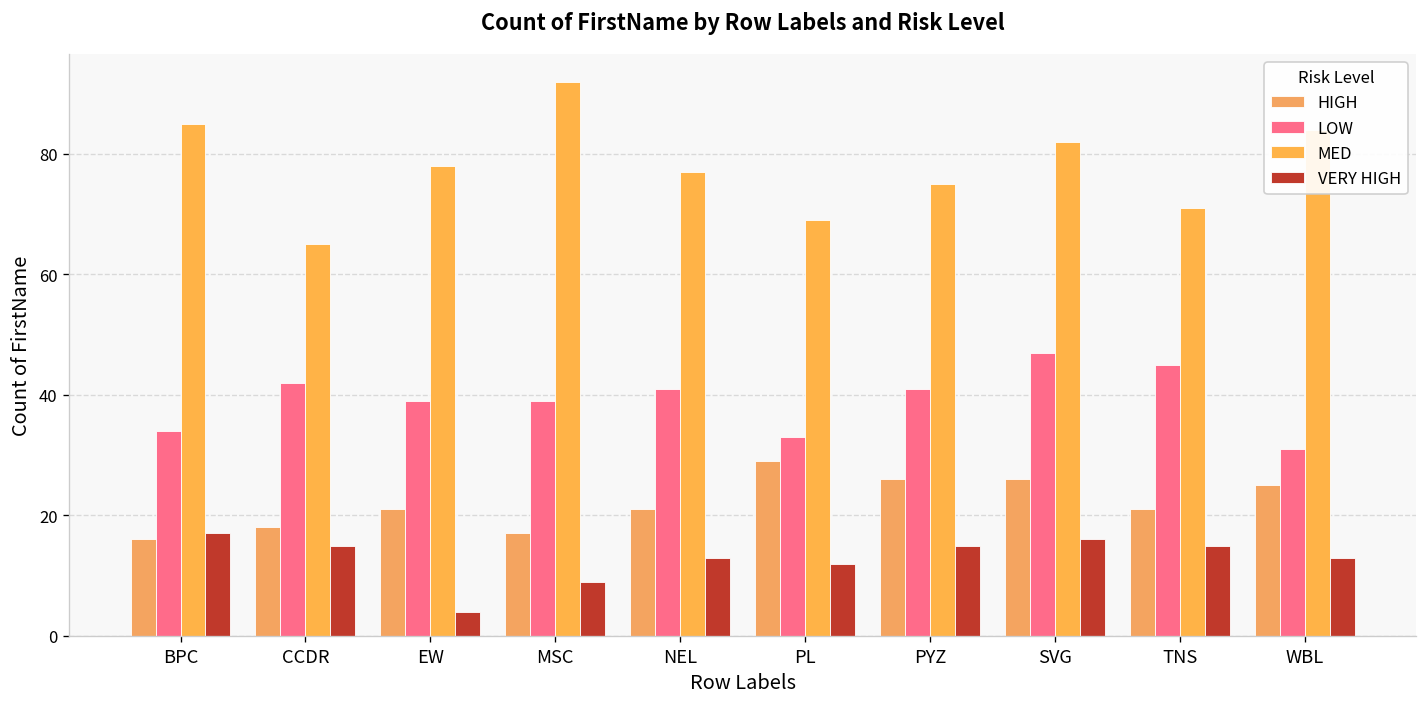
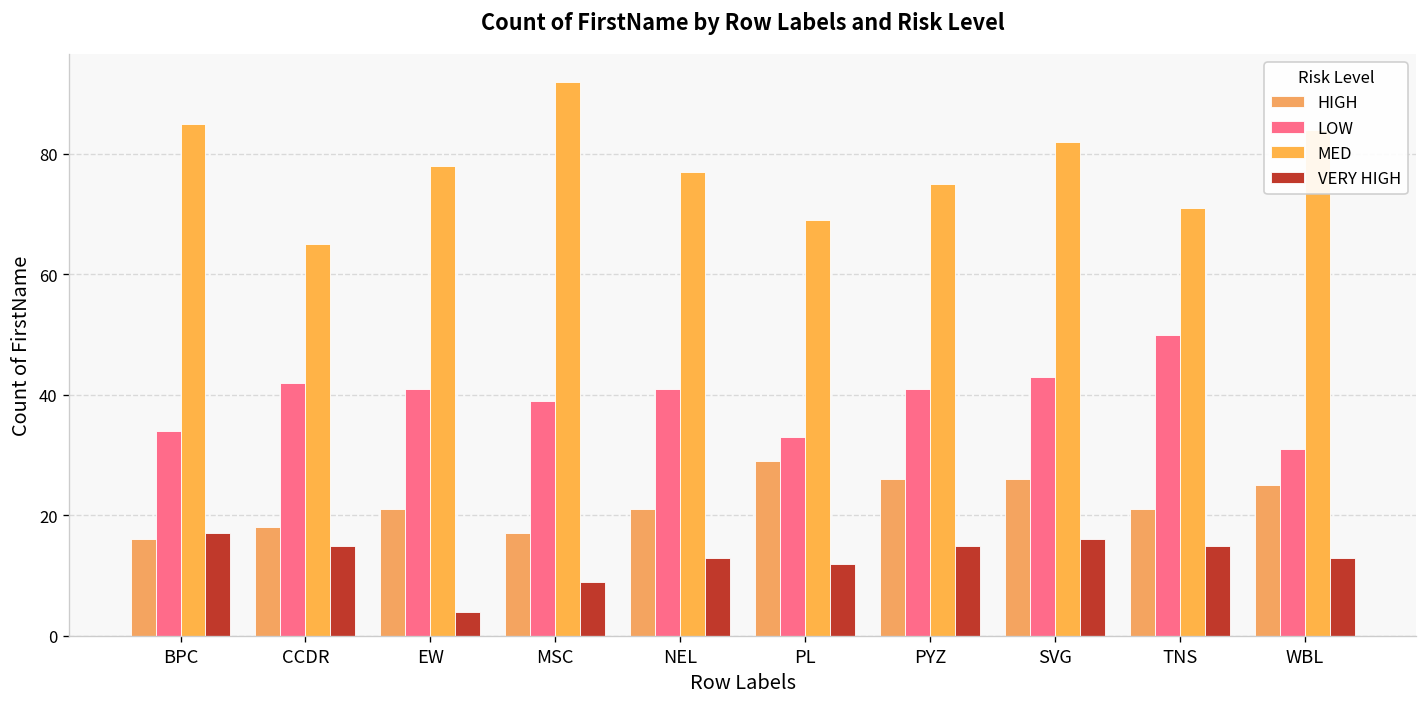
  {
    "LOW": {
      "BPC": 34,
      "CCDR": 42,
-     "EW": 39,
+     "EW": 41,
      "MSC": 39,
      "NEL": 41,
      "PL": 33,
      "PYZ": 41,
-     "SVG": 47,
-     "TNS": 45,
+     "SVG": 43,
+     "TNS": 50,
      "WBL": 31
    },
    "VERY HIGH": {
      "BPC": 17,
      "CCDR": 15,
      "EW": 4,
      "MSC": 9,
      "NEL": 13,
      "PL": 12,
      "PYZ": 15,
      "SVG": 16,
      "TNS": 15,
      "WBL": 13
    }
  }
